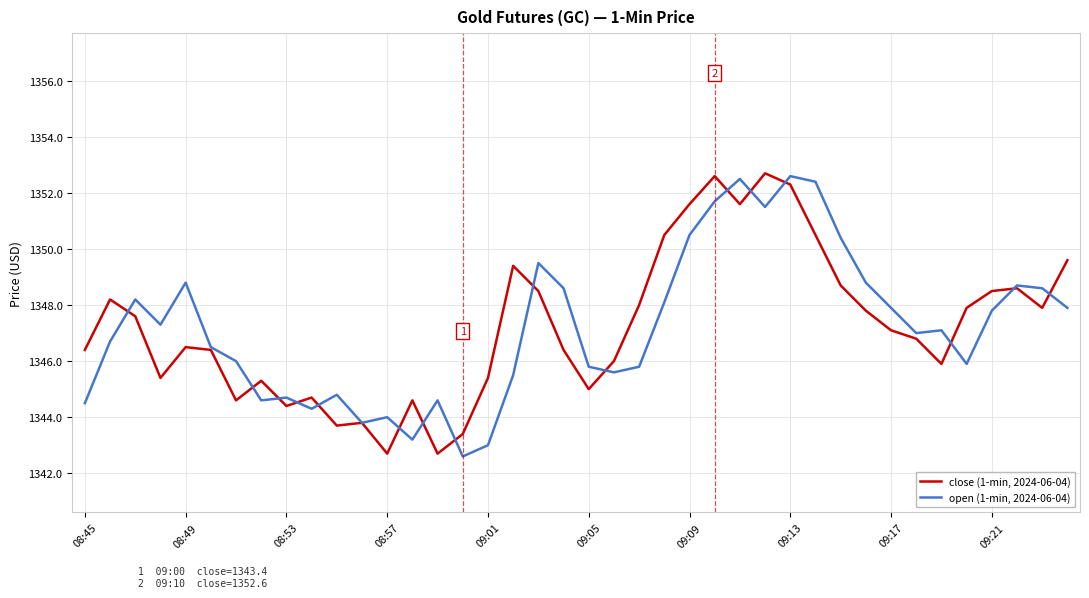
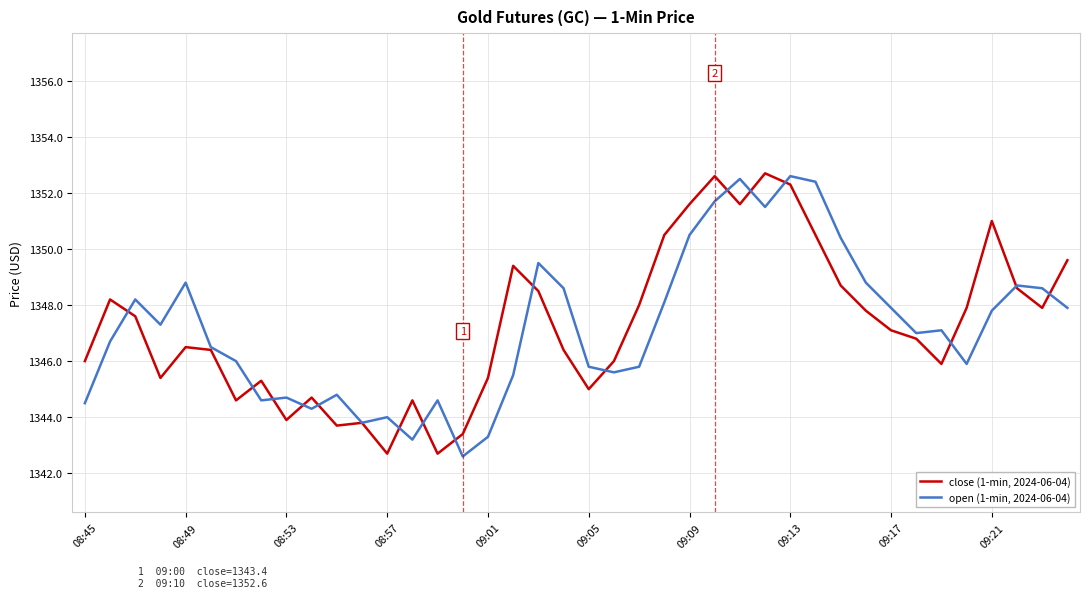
  {
    "close (1-min, 2024-06-04)": {
-     "08:45": 1346.4,
+     "08:45": 1346.0,
      "08:49": 1346.5,
-     "08:53": 1344.4,
+     "08:53": 1343.9,
      "08:57": 1342.7,
      "09:01": 1345.4,
      "09:05": 1345.0,
      "09:09": 1351.6,
      "09:13": 1352.3,
      "09:17": 1347.1,
-     "09:21": 1348.5
+     "09:21": 1351.0
    },
    "open (1-min, 2024-06-04)": {
      "08:45": 1344.5,
      "08:49": 1348.8,
      "08:53": 1344.7,
      "08:57": 1344.0,
-     "09:01": 1343.0,
+     "09:01": 1343.3,
      "09:05": 1345.8,
      "09:09": 1350.5,
      "09:13": 1352.6,
      "09:17": 1347.9,
      "09:21": 1347.8
    }
  }
